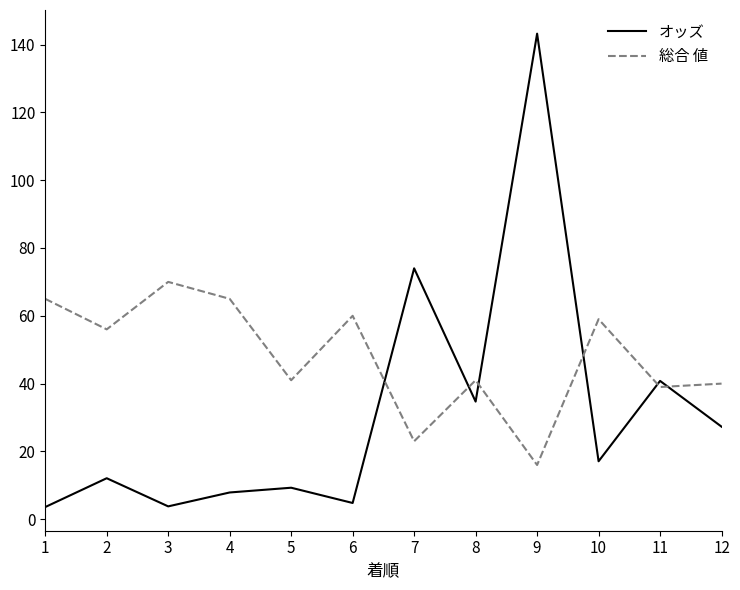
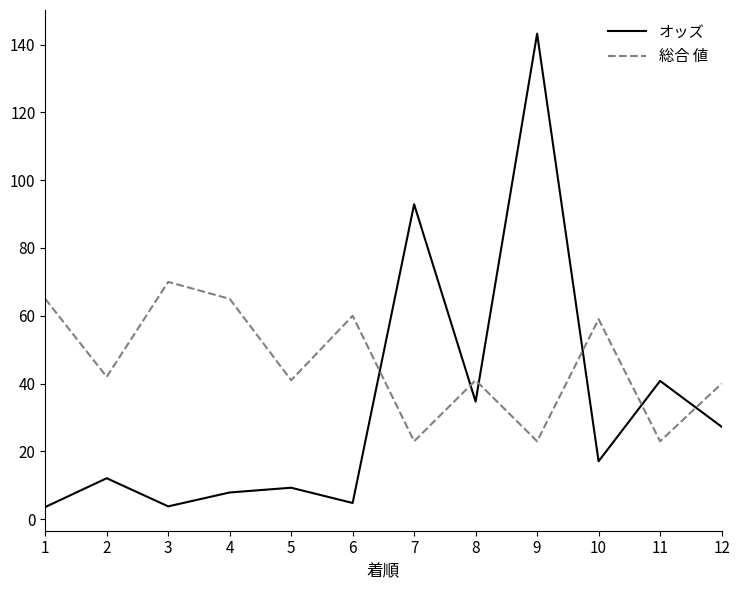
  {
    "オッズ": {
      "1": 4,
      "2": 12,
      "3": 4,
      "4": 8,
      "5": 9,
      "6": 5,
-     "7": 74,
+     "7": 93,
      "8": 35,
      "9": 143,
      "10": 17,
      "11": 41,
      "12": 27
    },
    "総合 値": {
      "1": 65,
-     "2": 56,
+     "2": 42,
      "3": 70,
      "4": 65,
      "5": 41,
      "6": 60,
      "7": 23,
      "8": 41,
-     "9": 16,
+     "9": 23,
      "10": 59,
-     "11": 39,
+     "11": 23,
      "12": 40
    }
  }
